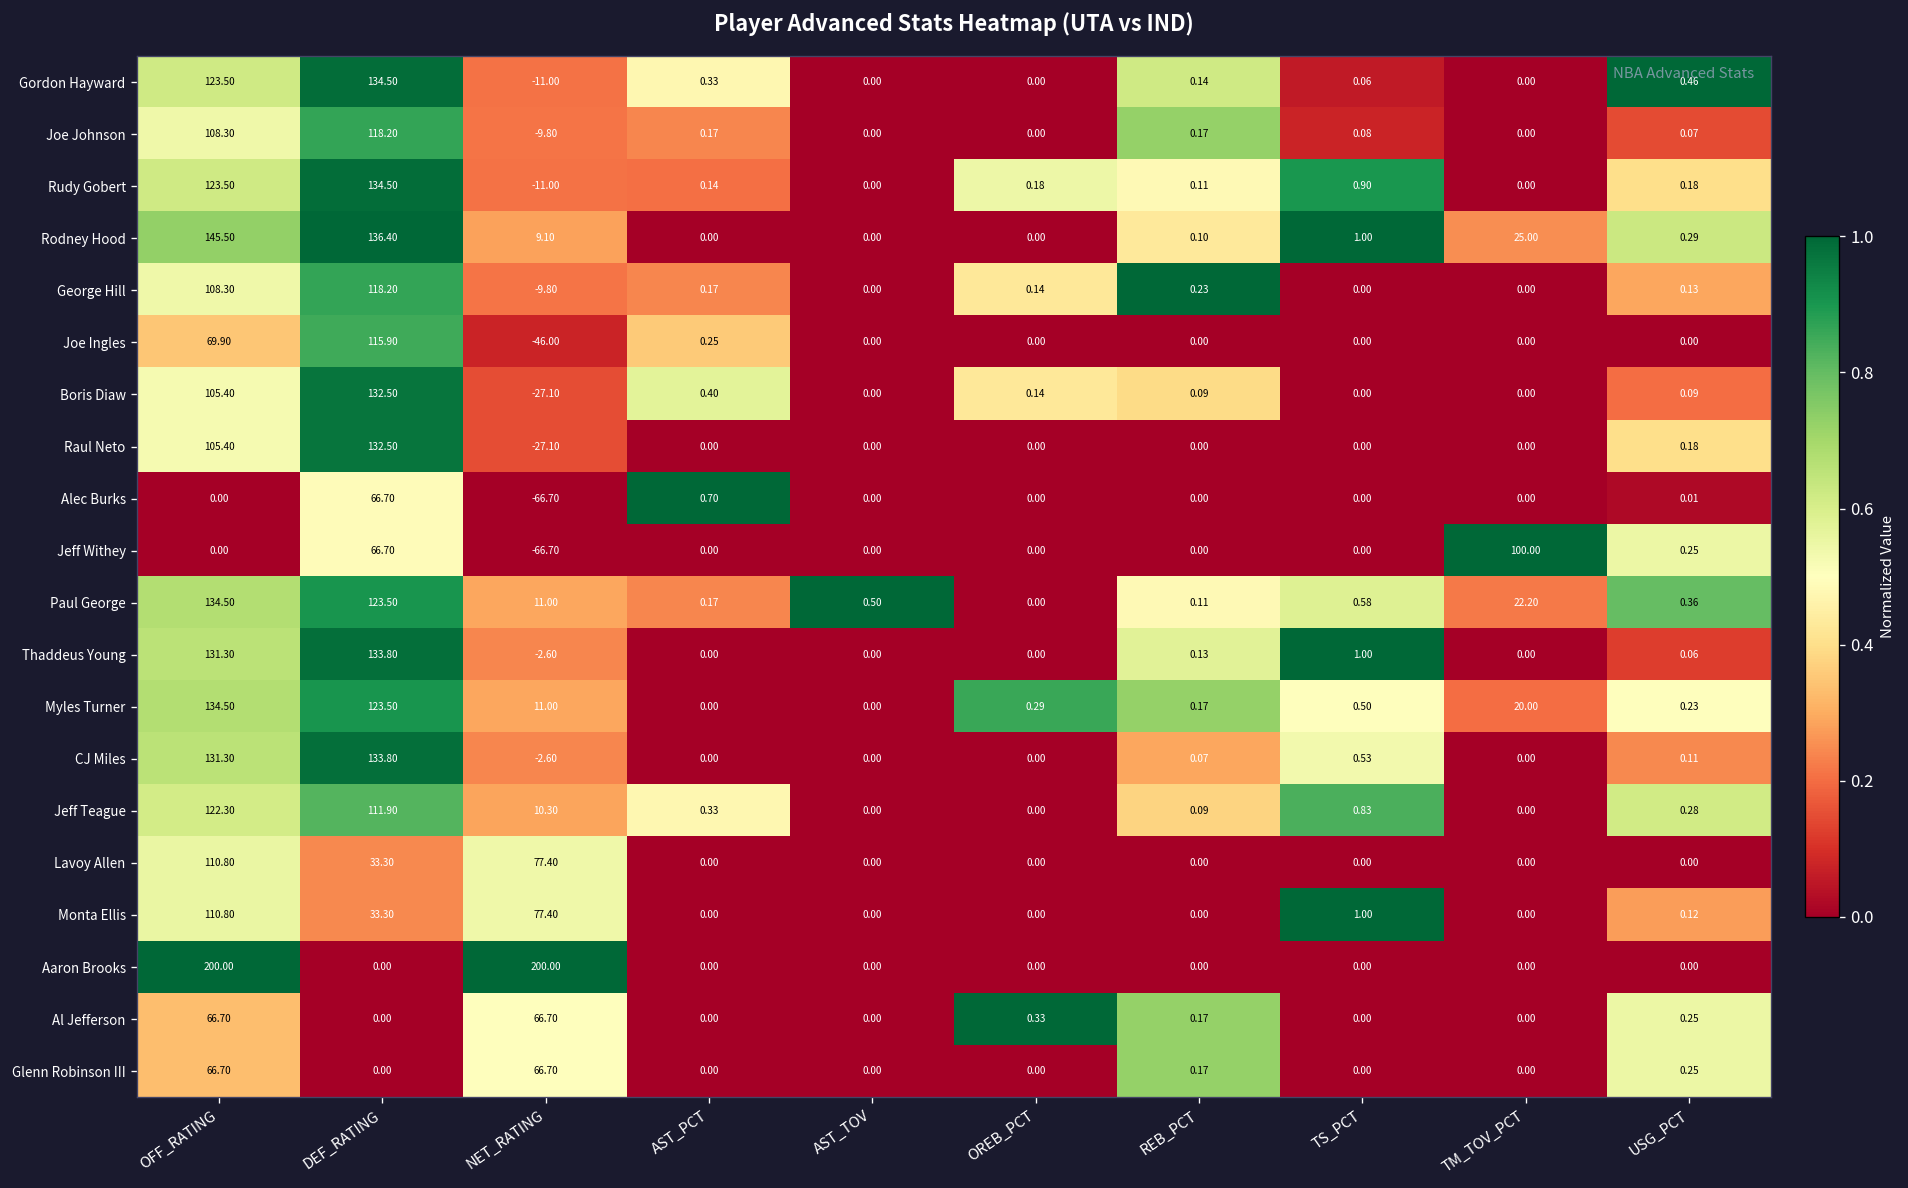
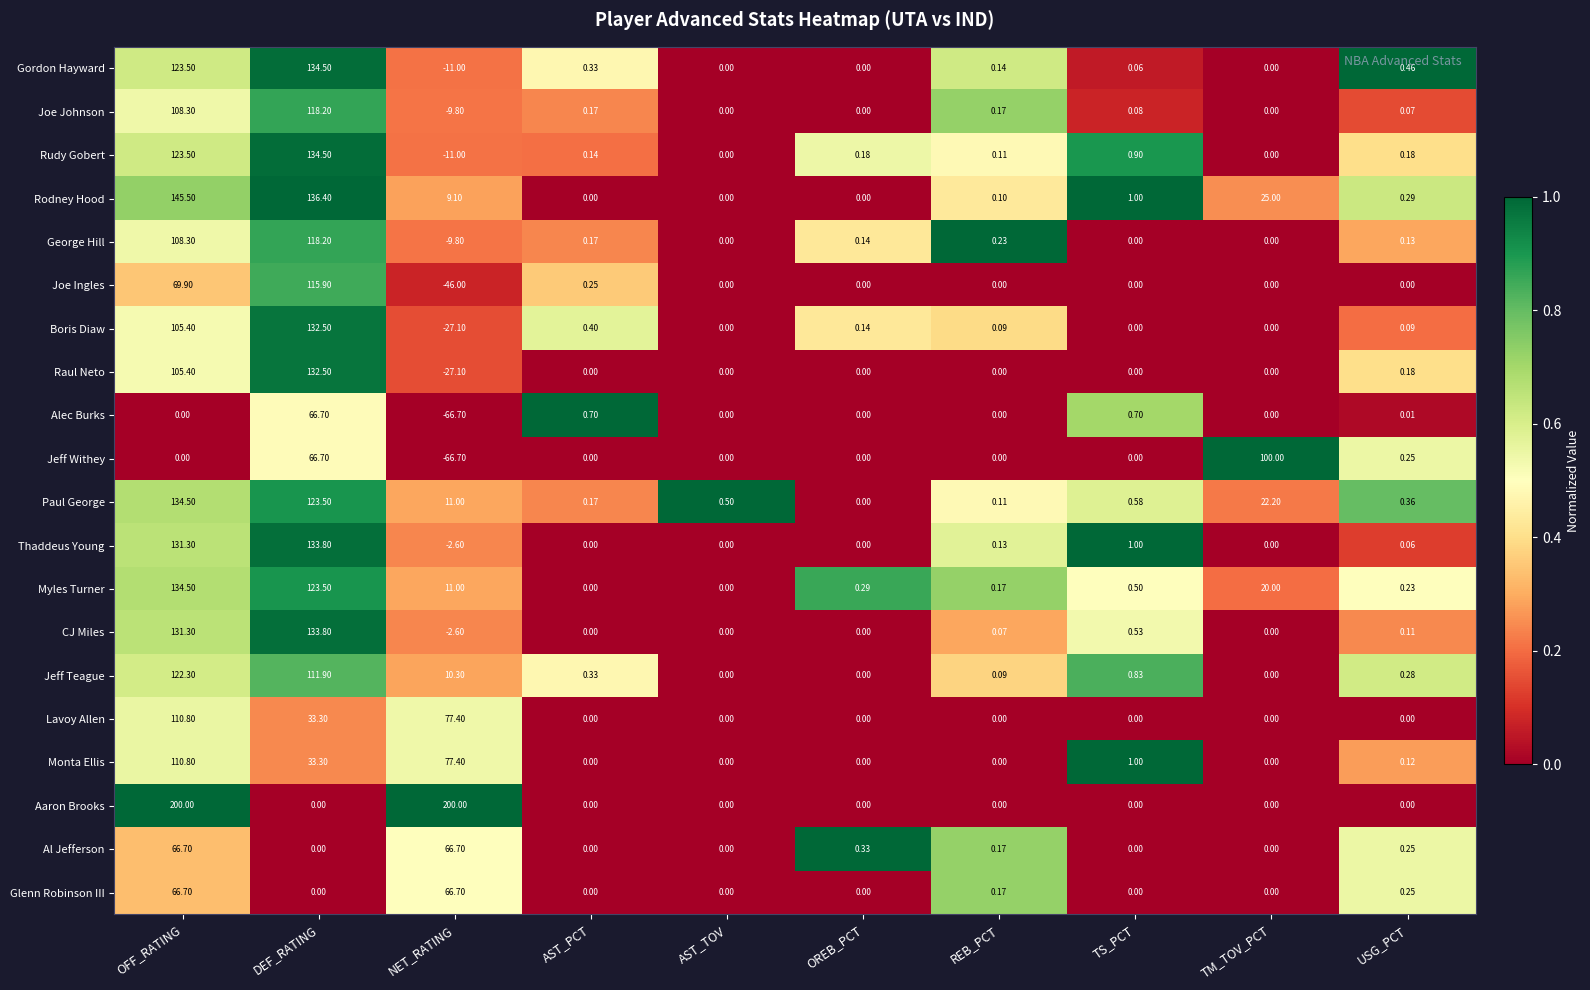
  {
    "Gordon Hayward": {
      "OFF_RATING": 123.50,
      "DEF_RATING": 134.50,
      "NET_RATING": -11.00,
      "AST_PCT": 0.33,
      "AST_TOV": 0.00,
      "OREB_PCT": 0.00,
      "REB_PCT": 0.14,
      "TS_PCT": 0.06,
      "TM_TOV_PCT": 0.00
    },
    "Joe Johnson": {
      "OFF_RATING": 108.30,
      "DEF_RATING": 118.20,
      "NET_RATING": -9.80,
      "AST_PCT": 0.17,
      "AST_TOV": 0.00,
      "OREB_PCT": 0.00,
      "REB_PCT": 0.17,
      "TS_PCT": 0.08,
      "TM_TOV_PCT": 0.00,
      "USG_PCT": 0.07
    },
    "Rudy Gobert": {
      "OFF_RATING": 123.50,
      "DEF_RATING": 134.50,
      "NET_RATING": -11.00,
      "AST_PCT": 0.14,
      "AST_TOV": 0.00,
      "OREB_PCT": 0.18,
      "REB_PCT": 0.11,
      "TS_PCT": 0.90,
      "TM_TOV_PCT": 0.00,
      "USG_PCT": 0.18
    },
    "Rodney Hood": {
      "OFF_RATING": 145.50,
      "DEF_RATING": 136.40,
      "NET_RATING": 9.10,
      "AST_PCT": 0.00,
      "AST_TOV": 0.00,
      "OREB_PCT": 0.00,
      "REB_PCT": 0.10,
      "TS_PCT": 1.00,
      "TM_TOV_PCT": 25.00,
      "USG_PCT": 0.29
    },
    "George Hill": {
      "OFF_RATING": 108.30,
      "DEF_RATING": 118.20,
      "NET_RATING": -9.80,
      "AST_PCT": 0.17,
      "AST_TOV": 0.00,
      "OREB_PCT": 0.14,
      "REB_PCT": 0.23,
      "TS_PCT": 0.00,
      "TM_TOV_PCT": 0.00,
      "USG_PCT": 0.13
    },
    "Joe Ingles": {
      "OFF_RATING": 69.90,
      "DEF_RATING": 115.90,
      "NET_RATING": -46.00,
      "AST_PCT": 0.25,
      "AST_TOV": 0.00,
      "OREB_PCT": 0.00,
      "REB_PCT": 0.00,
      "TS_PCT": 0.00,
      "TM_TOV_PCT": 0.00,
      "USG_PCT": 0.00
    },
    "Boris Diaw": {
      "OFF_RATING": 105.40,
      "DEF_RATING": 132.50,
      "NET_RATING": -27.10,
      "AST_PCT": 0.40,
      "AST_TOV": 0.00,
      "OREB_PCT": 0.14,
      "REB_PCT": 0.09,
      "TS_PCT": 0.00,
      "TM_TOV_PCT": 0.00,
      "USG_PCT": 0.09
    },
    "Raul Neto": {
      "OFF_RATING": 105.40,
      "DEF_RATING": 132.50,
      "NET_RATING": -27.10,
      "AST_PCT": 0.00,
      "AST_TOV": 0.00,
      "OREB_PCT": 0.00,
      "REB_PCT": 0.00,
      "TS_PCT": 0.00,
      "TM_TOV_PCT": 0.00,
      "USG_PCT": 0.18
    },
    "Alec Burks": {
      "OFF_RATING": 0.00,
      "DEF_RATING": 66.70,
      "NET_RATING": -66.70,
      "AST_PCT": 0.70,
      "AST_TOV": 0.00,
      "OREB_PCT": 0.00,
      "REB_PCT": 0.00,
-     "TS_PCT": 0.00,
+     "TS_PCT": 0.70,
      "TM_TOV_PCT": 0.00,
      "USG_PCT": 0.01
    },
    "Jeff Withey": {
      "OFF_RATING": 0.00,
      "DEF_RATING": 66.70,
      "NET_RATING": -66.70,
      "AST_PCT": 0.00,
      "AST_TOV": 0.00,
      "OREB_PCT": 0.00,
      "REB_PCT": 0.00,
      "TS_PCT": 0.00,
      "TM_TOV_PCT": 100.00,
      "USG_PCT": 0.25
    },
    "Paul George": {
      "OFF_RATING": 134.50,
      "DEF_RATING": 123.50,
      "NET_RATING": 11.00,
      "AST_PCT": 0.17,
      "AST_TOV": 0.50,
      "OREB_PCT": 0.00,
      "REB_PCT": 0.11,
      "TS_PCT": 0.58,
      "TM_TOV_PCT": 22.20,
      "USG_PCT": 0.36
    },
    "Thaddeus Young": {
      "OFF_RATING": 131.30,
      "DEF_RATING": 133.80,
      "NET_RATING": -2.60,
      "AST_PCT": 0.00,
      "AST_TOV": 0.00,
      "OREB_PCT": 0.00,
      "REB_PCT": 0.13,
      "TS_PCT": 1.00,
      "TM_TOV_PCT": 0.00,
      "USG_PCT": 0.06
    },
    "Myles Turner": {
      "OFF_RATING": 134.50,
      "DEF_RATING": 123.50,
      "NET_RATING": 11.00,
      "AST_PCT": 0.00,
      "AST_TOV": 0.00,
      "OREB_PCT": 0.29,
      "REB_PCT": 0.17,
      "TS_PCT": 0.50,
      "TM_TOV_PCT": 20.00,
      "USG_PCT": 0.23
    },
    "CJ Miles": {
      "OFF_RATING": 131.30,
      "DEF_RATING": 133.80,
      "NET_RATING": -2.60,
      "AST_PCT": 0.00,
      "AST_TOV": 0.00,
      "OREB_PCT": 0.00,
      "REB_PCT": 0.07,
      "TS_PCT": 0.53,
      "TM_TOV_PCT": 0.00,
      "USG_PCT": 0.11
    },
    "Jeff Teague": {
      "OFF_RATING": 122.30,
      "DEF_RATING": 111.90,
      "NET_RATING": 10.30,
      "AST_PCT": 0.33,
      "AST_TOV": 0.00,
      "OREB_PCT": 0.00,
      "REB_PCT": 0.09,
      "TS_PCT": 0.83,
      "TM_TOV_PCT": 0.00,
      "USG_PCT": 0.28
    },
    "Lavoy Allen": {
      "OFF_RATING": 110.80,
      "DEF_RATING": 33.30,
      "NET_RATING": 77.40,
      "AST_PCT": 0.00,
      "AST_TOV": 0.00,
      "OREB_PCT": 0.00,
      "REB_PCT": 0.00,
      "TS_PCT": 0.00,
      "TM_TOV_PCT": 0.00,
      "USG_PCT": 0.00
    },
    "Monta Ellis": {
      "OFF_RATING": 110.80,
      "DEF_RATING": 33.30,
      "NET_RATING": 77.40,
      "AST_PCT": 0.00,
      "AST_TOV": 0.00,
      "OREB_PCT": 0.00,
      "REB_PCT": 0.00,
      "TS_PCT": 1.00,
      "TM_TOV_PCT": 0.00,
      "USG_PCT": 0.12
    },
    "Aaron Brooks": {
      "OFF_RATING": 200.00,
      "DEF_RATING": 0.00,
      "NET_RATING": 200.00,
      "AST_PCT": 0.00,
      "AST_TOV": 0.00,
      "OREB_PCT": 0.00,
      "REB_PCT": 0.00,
      "TS_PCT": 0.00,
      "TM_TOV_PCT": 0.00,
      "USG_PCT": 0.00
    },
    "Al Jefferson": {
      "OFF_RATING": 66.70,
      "DEF_RATING": 0.00,
      "NET_RATING": 66.70,
      "AST_PCT": 0.00,
      "AST_TOV": 0.00,
      "OREB_PCT": 0.33,
      "REB_PCT": 0.17,
      "TS_PCT": 0.00,
      "TM_TOV_PCT": 0.00,
      "USG_PCT": 0.25
    },
    "Glenn Robinson III": {
      "OFF_RATING": 66.70,
      "DEF_RATING": 0.00,
      "NET_RATING": 66.70,
      "AST_PCT": 0.00,
      "AST_TOV": 0.00,
      "OREB_PCT": 0.00,
      "REB_PCT": 0.17,
      "TS_PCT": 0.00,
      "TM_TOV_PCT": 0.00,
      "USG_PCT": 0.25
    }
  }
